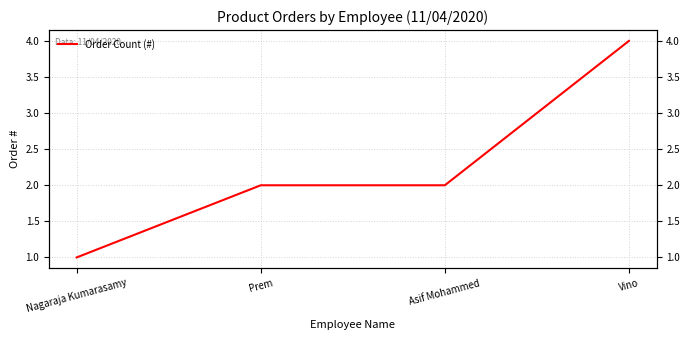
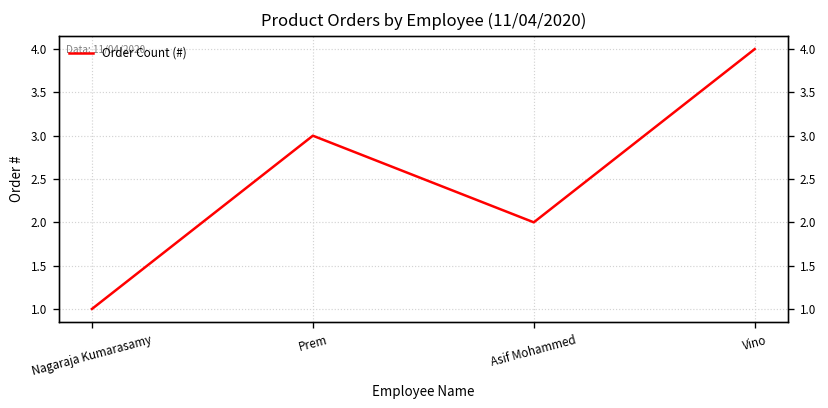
  {
    "Nagaraja Kumarasamy": 1,
-   "Prem": 2,
+   "Prem": 3,
    "Asif Mohammed": 2,
    "Vino": 4
  }
